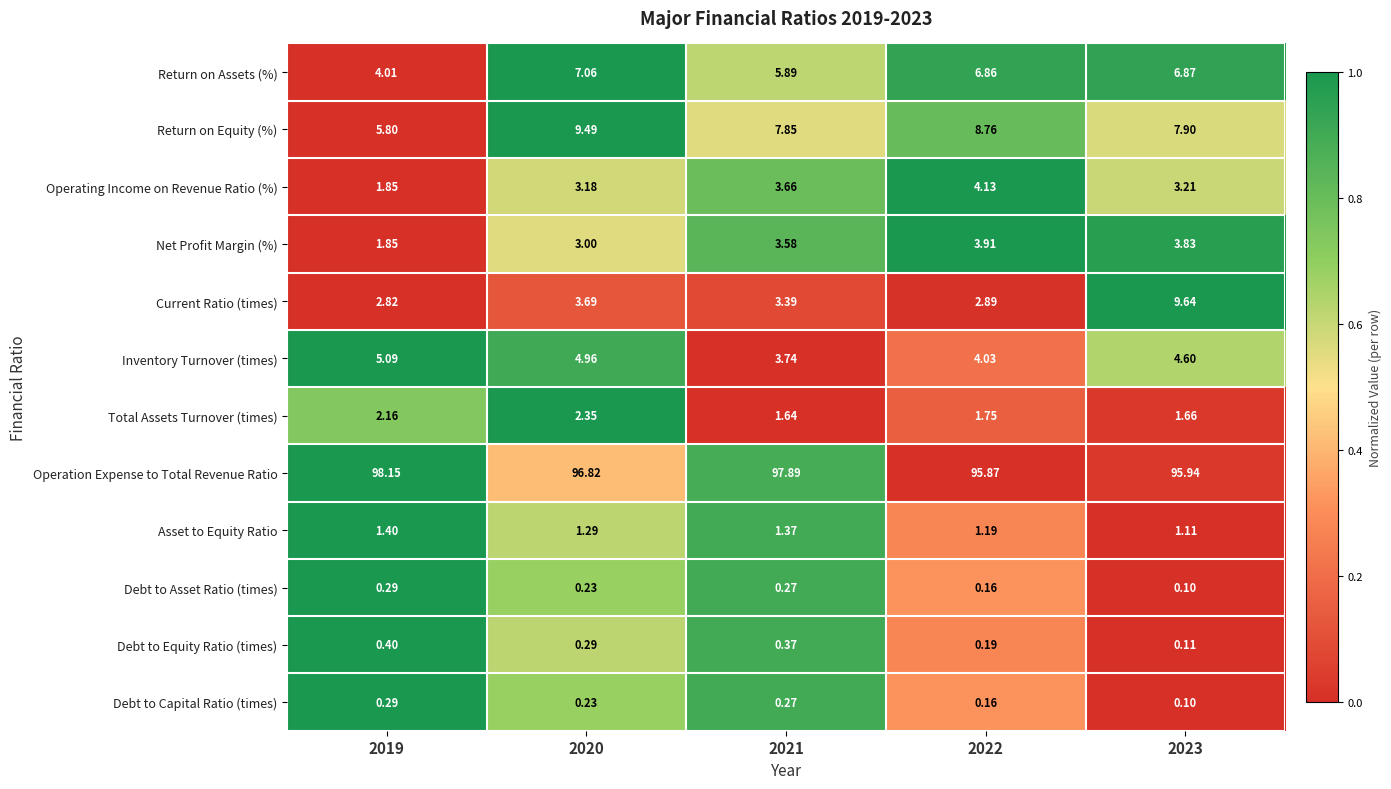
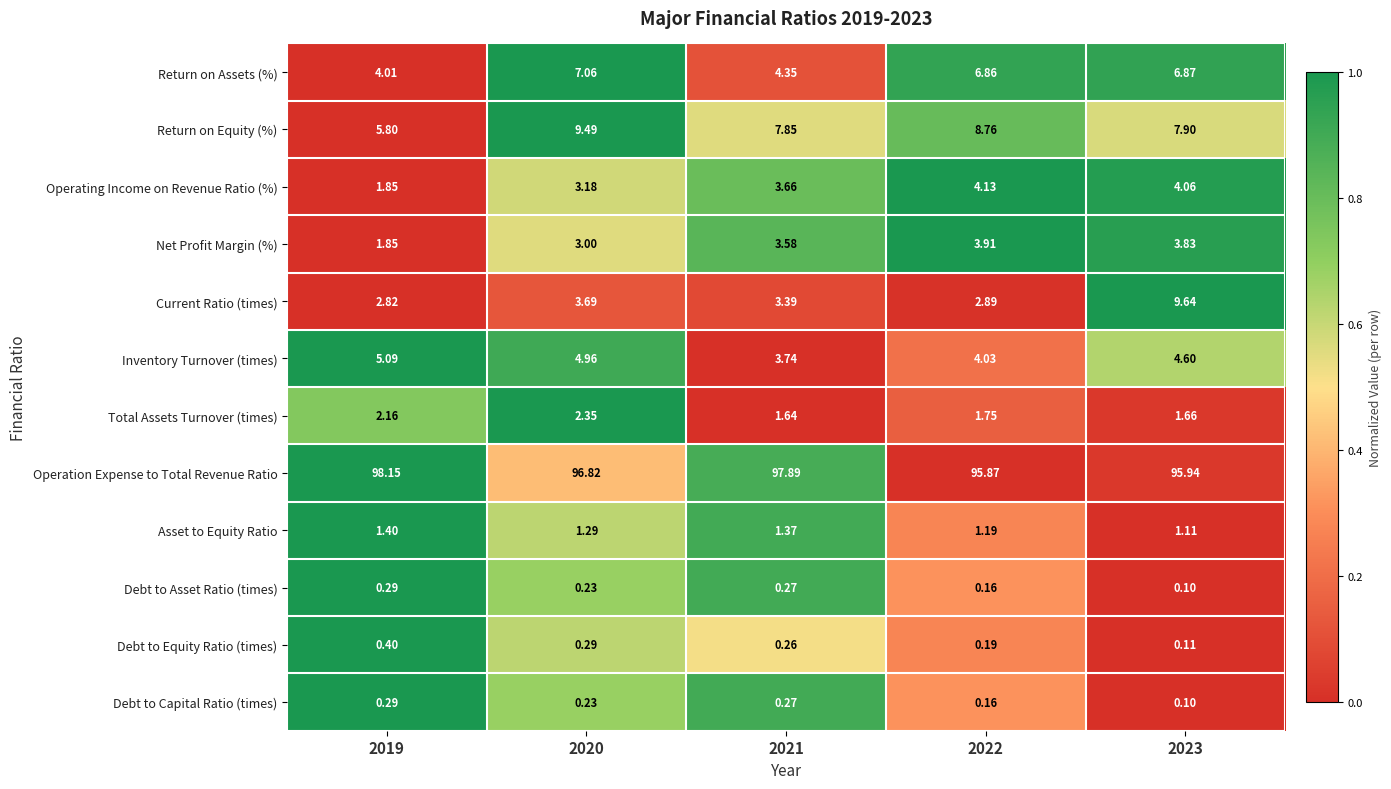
  {
    "Return on Assets (%)": {
      "2019": 4.01,
      "2020": 7.06,
-     "2021": 5.89,
+     "2021": 4.35,
      "2022": 6.86,
      "2023": 6.87
    },
    "Return on Equity (%)": {
      "2019": 5.80,
      "2020": 9.49,
      "2021": 7.85,
      "2022": 8.76,
      "2023": 7.90
    },
    "Operating Income on Revenue Ratio (%)": {
      "2019": 1.85,
      "2020": 3.18,
      "2021": 3.66,
      "2022": 4.13,
-     "2023": 3.21
+     "2023": 4.06
    },
    "Net Profit Margin (%)": {
      "2019": 1.85,
      "2020": 3.00,
      "2021": 3.58,
      "2022": 3.91,
      "2023": 3.83
    },
    "Current Ratio (times)": {
      "2019": 2.82,
      "2020": 3.69,
      "2021": 3.39,
      "2022": 2.89,
      "2023": 9.64
    },
    "Inventory Turnover (times)": {
      "2019": 5.09,
      "2020": 4.96,
      "2021": 3.74,
      "2022": 4.03,
      "2023": 4.60
    },
    "Total Assets Turnover (times)": {
      "2019": 2.16,
      "2020": 2.35,
      "2021": 1.64,
      "2022": 1.75,
      "2023": 1.66
    },
    "Operation Expense to Total Revenue Ratio": {
      "2019": 98.15,
      "2020": 96.82,
      "2021": 97.89,
      "2022": 95.87,
      "2023": 95.94
    },
    "Asset to Equity Ratio": {
      "2019": 1.40,
      "2020": 1.29,
      "2021": 1.37,
      "2022": 1.19,
      "2023": 1.11
    },
    "Debt to Asset Ratio (times)": {
      "2019": 0.29,
      "2020": 0.23,
      "2021": 0.27,
      "2022": 0.16,
      "2023": 0.10
    },
    "Debt to Equity Ratio (times)": {
      "2019": 0.40,
      "2020": 0.29,
-     "2021": 0.37,
+     "2021": 0.26,
      "2022": 0.19,
      "2023": 0.11
    },
    "Debt to Capital Ratio (times)": {
      "2019": 0.29,
      "2020": 0.23,
      "2021": 0.27,
      "2022": 0.16,
      "2023": 0.10
    }
  }
